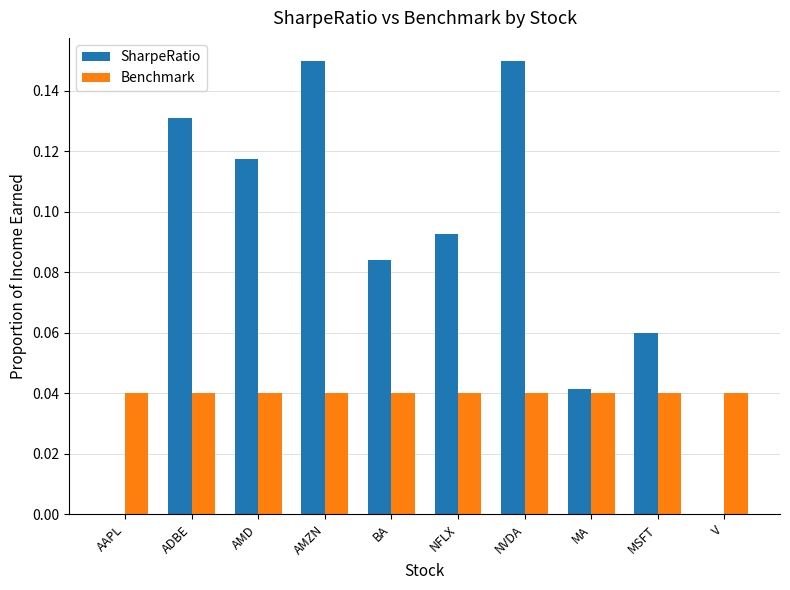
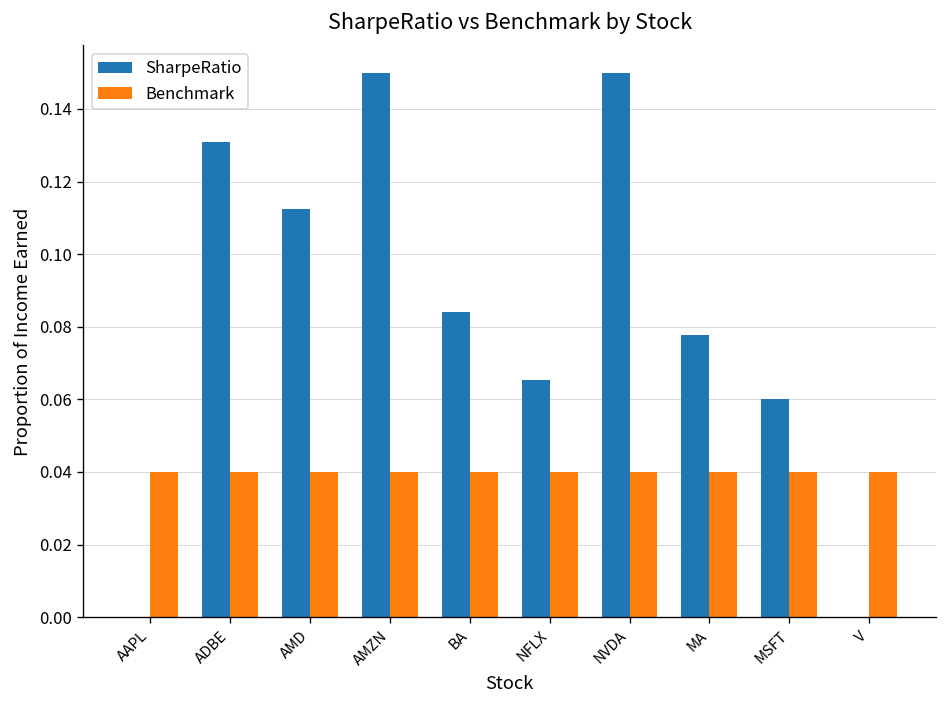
  {
    "SharpeRatio": {
      "AAPL": 0.000,
      "ADBE": 0.131,
-     "AMD": 0.118,
+     "AMD": 0.112,
      "AMZN": 0.150,
      "BA": 0.084,
-     "NFLX": 0.093,
+     "NFLX": 0.065,
      "NVDA": 0.150,
-     "MA": 0.042,
+     "MA": 0.078,
      "MSFT": 0.060,
      "V": 0.000
    },
    "Benchmark": {
      "AAPL": 0.040,
      "ADBE": 0.040,
      "AMD": 0.040,
      "AMZN": 0.040,
      "BA": 0.040,
      "NFLX": 0.040,
      "NVDA": 0.040,
      "MA": 0.040,
      "MSFT": 0.040,
      "V": 0.040
    }
  }
